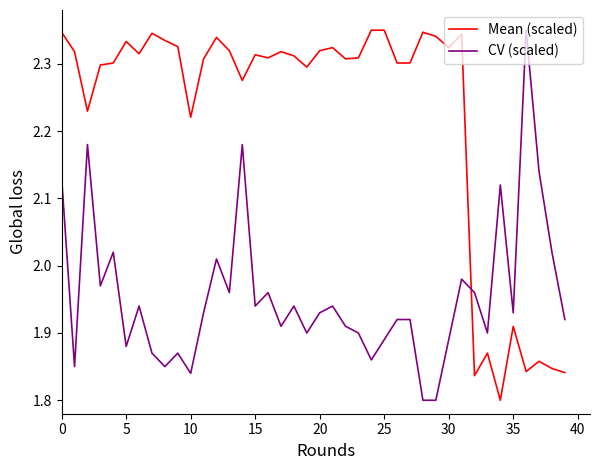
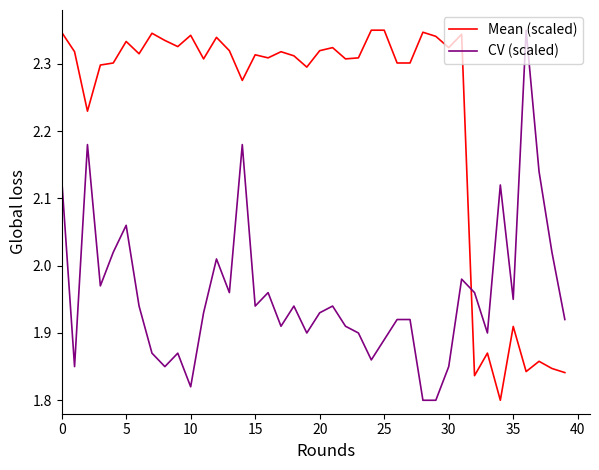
  {
    "Mean (scaled)": {
      "0": 2.35,
      "5": 2.33,
-     "10": 2.22,
+     "10": 2.34,
      "15": 2.31,
      "20": 2.32,
      "25": 2.35,
      "35": 1.91
    },
    "CV (scaled)": {
      "0": 2.13,
-     "5": 1.88,
-     "10": 1.84,
+     "5": 2.06,
+     "10": 1.82,
      "15": 1.94,
      "20": 1.93,
      "25": 1.89,
-     "30": 1.89,
-     "35": 1.93
+     "30": 1.85,
+     "35": 1.95
    }
  }
